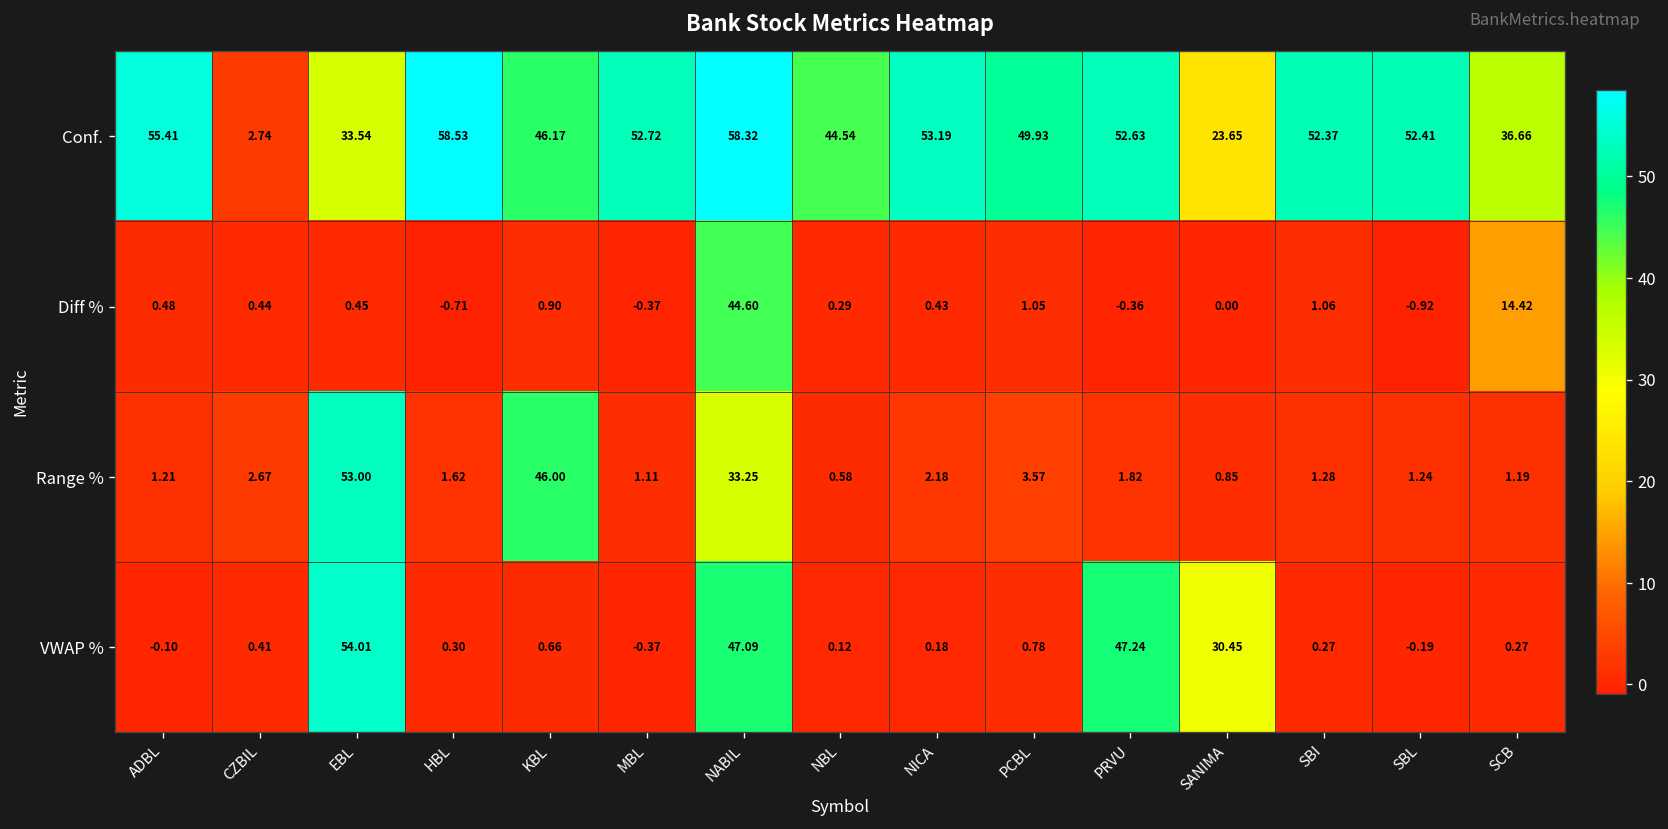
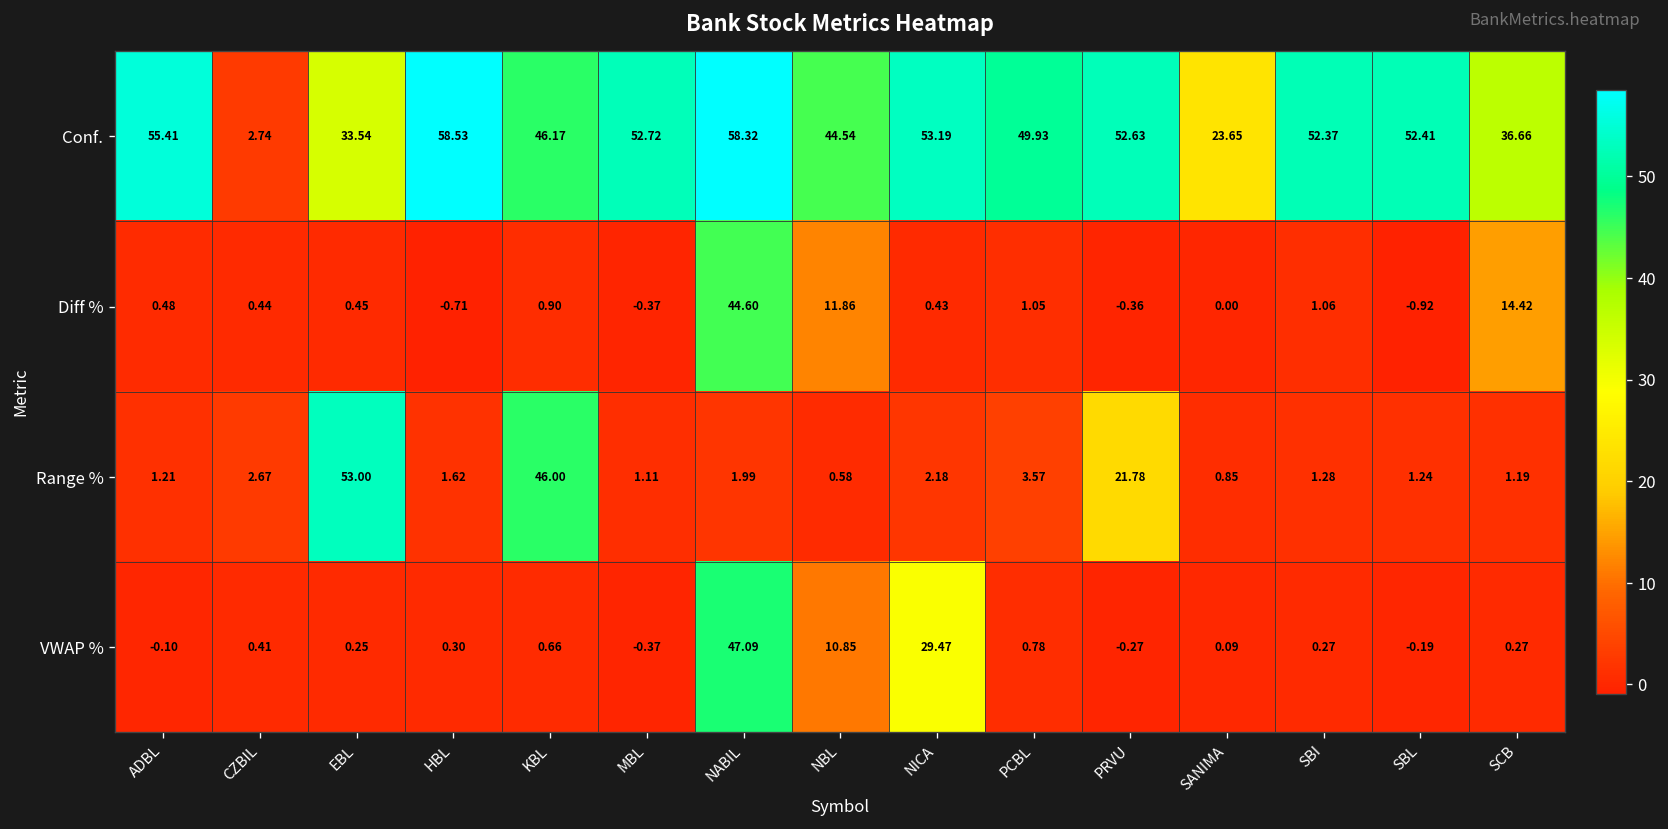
  {
    "Conf.": {
      "ADBL": 55.41,
      "CZBIL": 2.74,
      "EBL": 33.54,
      "HBL": 58.53,
      "KBL": 46.17,
      "MBL": 52.72,
      "NABIL": 58.32,
      "NBL": 44.54,
      "NICA": 53.19,
      "PCBL": 49.93,
      "PRVU": 52.63,
      "SANIMA": 23.65,
      "SBI": 52.37,
      "SBL": 52.41,
      "SCB": 36.66
    },
    "Diff %": {
      "ADBL": 0.48,
      "CZBIL": 0.44,
      "EBL": 0.45,
      "HBL": -0.71,
      "KBL": 0.90,
      "MBL": -0.37,
      "NABIL": 44.60,
-     "NBL": 0.29,
+     "NBL": 11.86,
      "NICA": 0.43,
      "PCBL": 1.05,
      "PRVU": -0.36,
      "SANIMA": 0.00,
      "SBI": 1.06,
      "SBL": -0.92,
      "SCB": 14.42
    },
    "Range %": {
      "ADBL": 1.21,
      "CZBIL": 2.67,
      "EBL": 53.00,
      "HBL": 1.62,
      "KBL": 46.00,
      "MBL": 1.11,
-     "NABIL": 33.25,
+     "NABIL": 1.99,
      "NBL": 0.58,
      "NICA": 2.18,
      "PCBL": 3.57,
-     "PRVU": 1.82,
+     "PRVU": 21.78,
      "SANIMA": 0.85,
      "SBI": 1.28,
      "SBL": 1.24,
      "SCB": 1.19
    },
    "VWAP %": {
      "ADBL": -0.10,
      "CZBIL": 0.41,
-     "EBL": 54.01,
+     "EBL": 0.25,
      "HBL": 0.30,
      "KBL": 0.66,
      "MBL": -0.37,
      "NABIL": 47.09,
-     "NBL": 0.12,
-     "NICA": 0.18,
+     "NBL": 10.85,
+     "NICA": 29.47,
      "PCBL": 0.78,
-     "PRVU": 47.24,
-     "SANIMA": 30.45,
+     "PRVU": -0.27,
+     "SANIMA": 0.09,
      "SBI": 0.27,
      "SBL": -0.19,
      "SCB": 0.27
    }
  }
